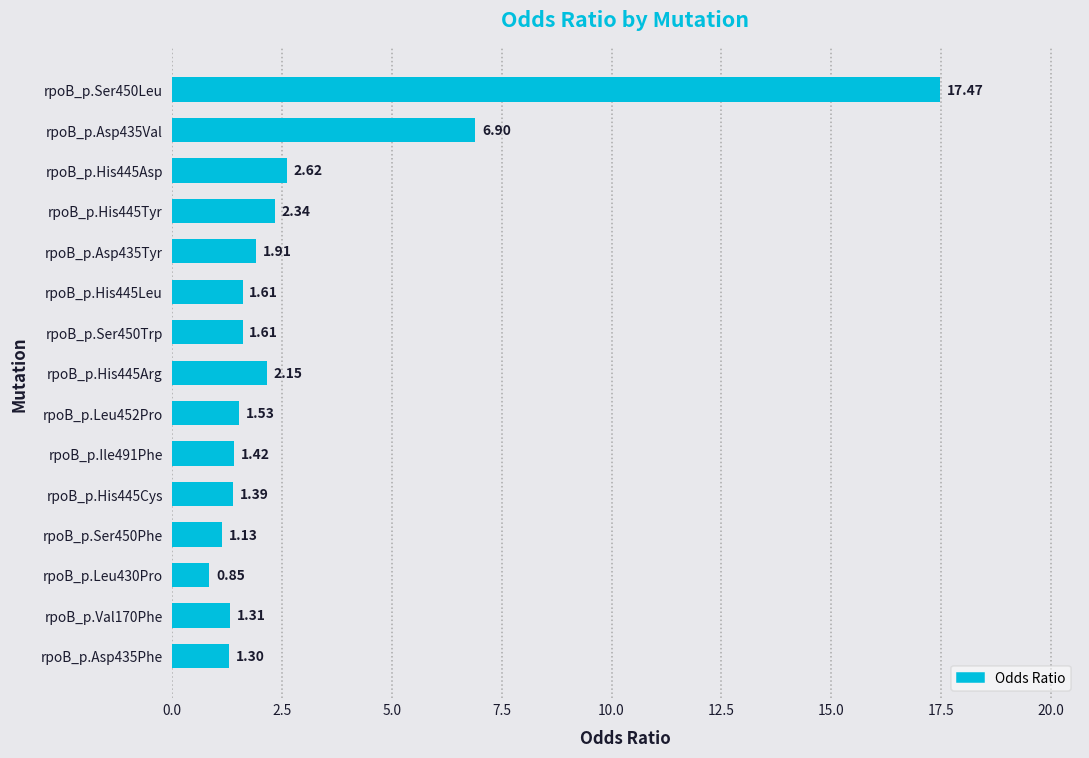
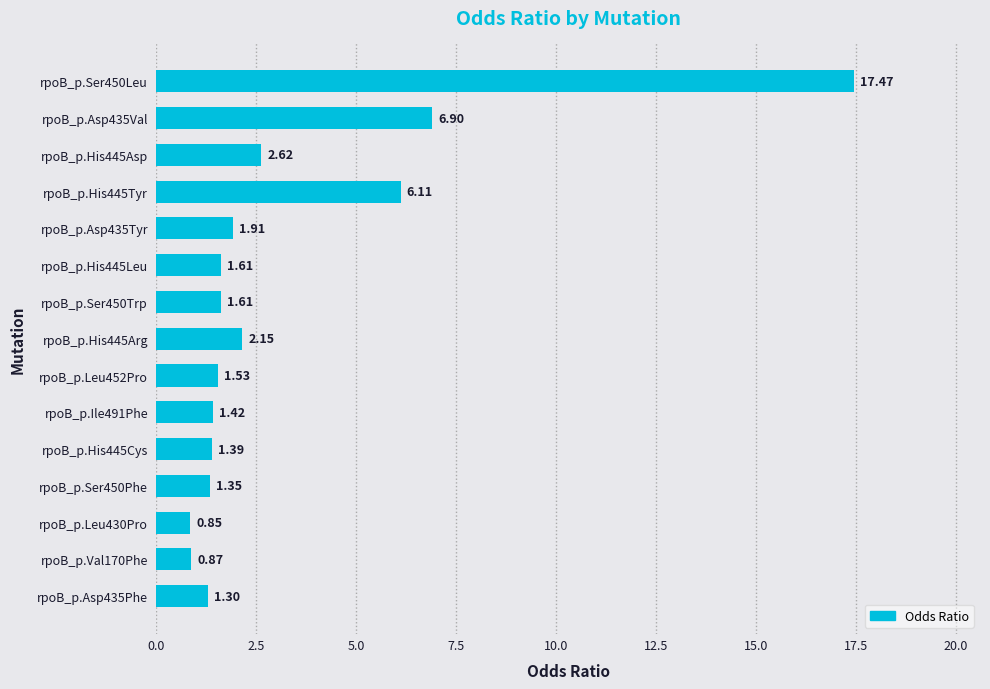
  {
    "rpoB_p.Ser450Leu": 17.47,
    "rpoB_p.Asp435Val": 6.90,
    "rpoB_p.His445Asp": 2.62,
-   "rpoB_p.His445Tyr": 2.34,
+   "rpoB_p.His445Tyr": 6.11,
    "rpoB_p.Asp435Tyr": 1.91,
    "rpoB_p.His445Leu": 1.61,
    "rpoB_p.Ser450Trp": 1.61,
    "rpoB_p.His445Arg": 2.15,
    "rpoB_p.Leu452Pro": 1.53,
    "rpoB_p.Ile491Phe": 1.42,
    "rpoB_p.His445Cys": 1.39,
-   "rpoB_p.Ser450Phe": 1.13,
+   "rpoB_p.Ser450Phe": 1.35,
    "rpoB_p.Leu430Pro": 0.85,
-   "rpoB_p.Val170Phe": 1.31,
+   "rpoB_p.Val170Phe": 0.87,
    "rpoB_p.Asp435Phe": 1.30
  }
